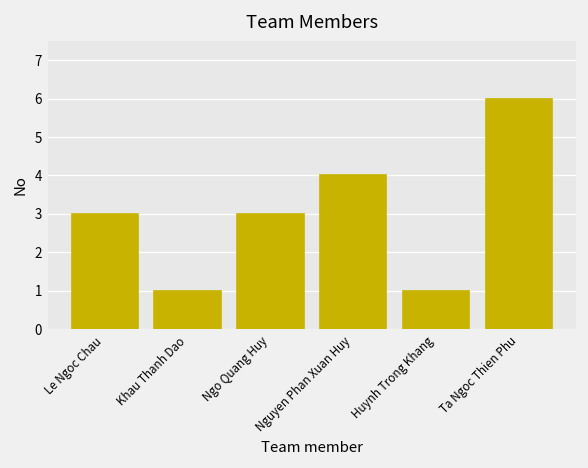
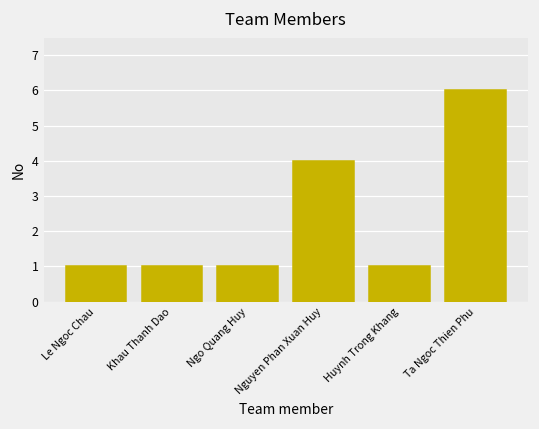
  {
-   "Le Ngoc Chau": 3,
+   "Le Ngoc Chau": 1,
    "Khau Thanh Dao": 1,
-   "Ngo Quang Huy": 3,
+   "Ngo Quang Huy": 1,
    "Nguyen Phan Xuan Huy": 4,
    "Huynh Trong Khang": 1,
    "Ta Ngoc Thien Phu": 6
  }
